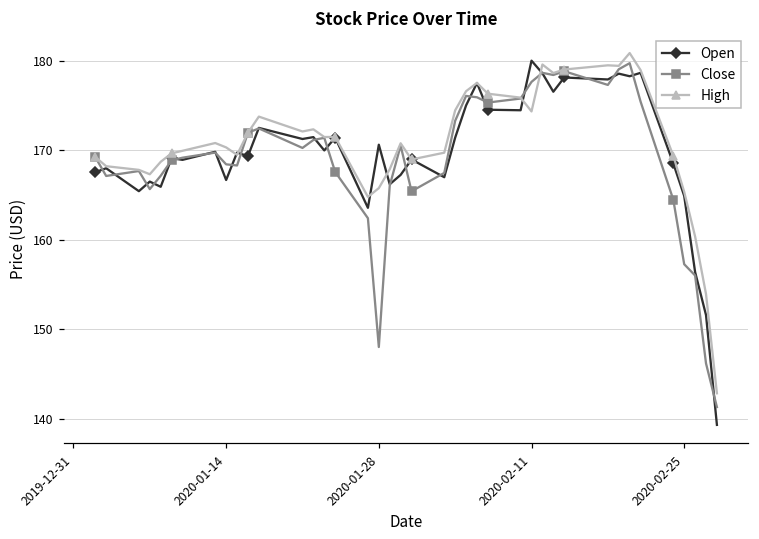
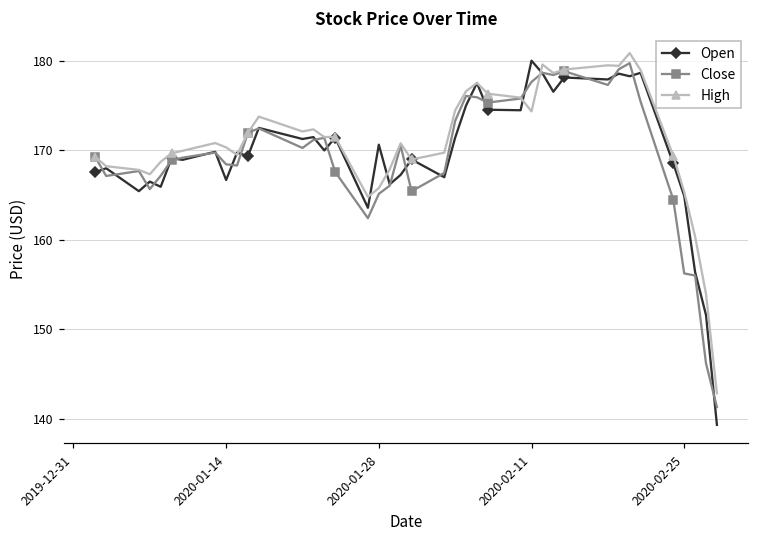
  {
    "Open": {
      "2020-01-14": 167,
      "2020-01-28": 171,
      "2020-02-11": 180,
      "2020-02-25": 165
    },
    "Close": {
      "2020-01-14": 168,
-     "2020-01-28": 148,
+     "2020-01-28": 165,
      "2020-02-11": 178,
-     "2020-02-25": 157
+     "2020-02-25": 156
    },
    "High": {
      "2020-01-14": 170,
      "2020-01-28": 166,
      "2020-02-11": 174,
      "2020-02-25": 165
    }
  }
